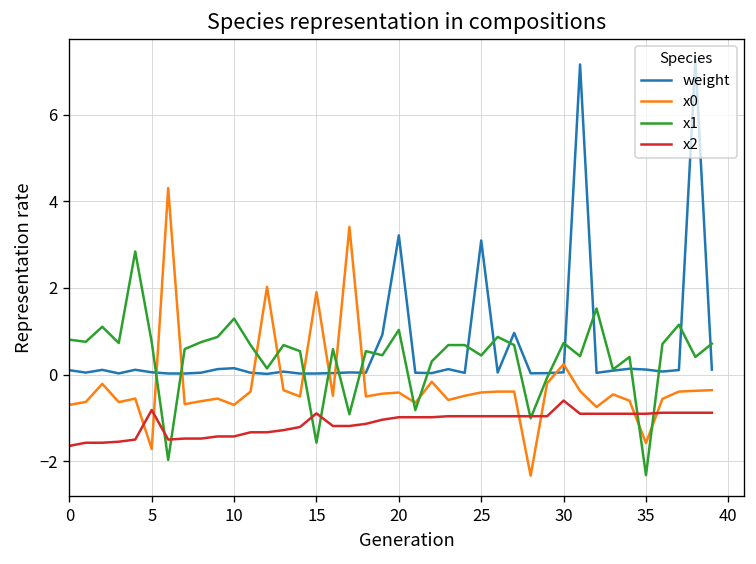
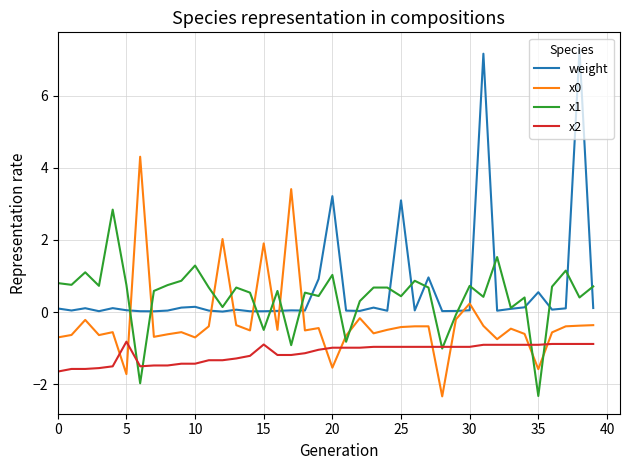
  {
    "weight": {
      "0": 0.1,
      "5": 0.1,
      "10": 0.1,
      "15": 0.0,
      "20": 3.2,
      "25": 3.1,
      "30": 0.1,
-     "35": 0.1
+     "35": 0.6
    },
    "x0": {
      "0": -0.7,
      "5": -1.7,
      "10": -0.7,
      "15": 1.9,
-     "20": -0.4,
+     "20": -1.5,
      "25": -0.4,
      "30": 0.2,
      "35": -1.6
    },
    "x1": {
      "0": 0.8,
      "5": 0.8,
      "10": 1.3,
-     "15": -1.6,
+     "15": -0.5,
      "20": 1.0,
      "25": 0.4,
      "30": 0.7,
      "35": -2.3
    },
    "x2": {
      "0": -1.6,
      "5": -0.8,
      "10": -1.4,
      "15": -0.9,
      "20": -1.0,
      "25": -1.0,
-     "30": -0.6,
+     "30": -1.0,
      "35": -0.9
    }
  }
